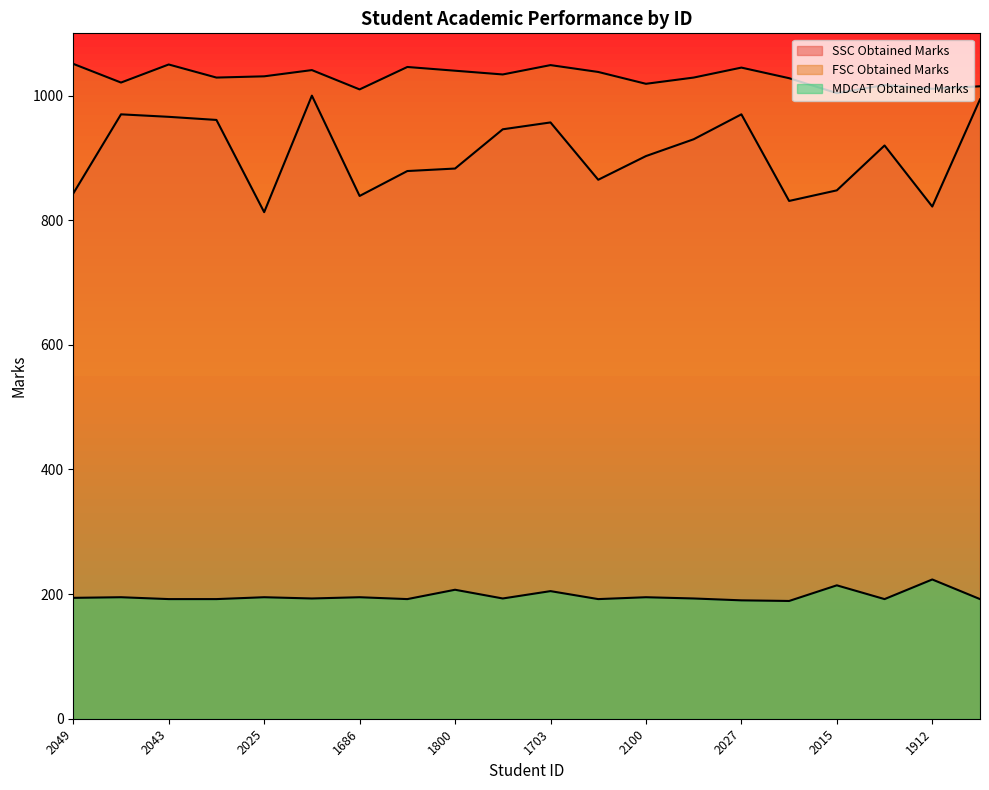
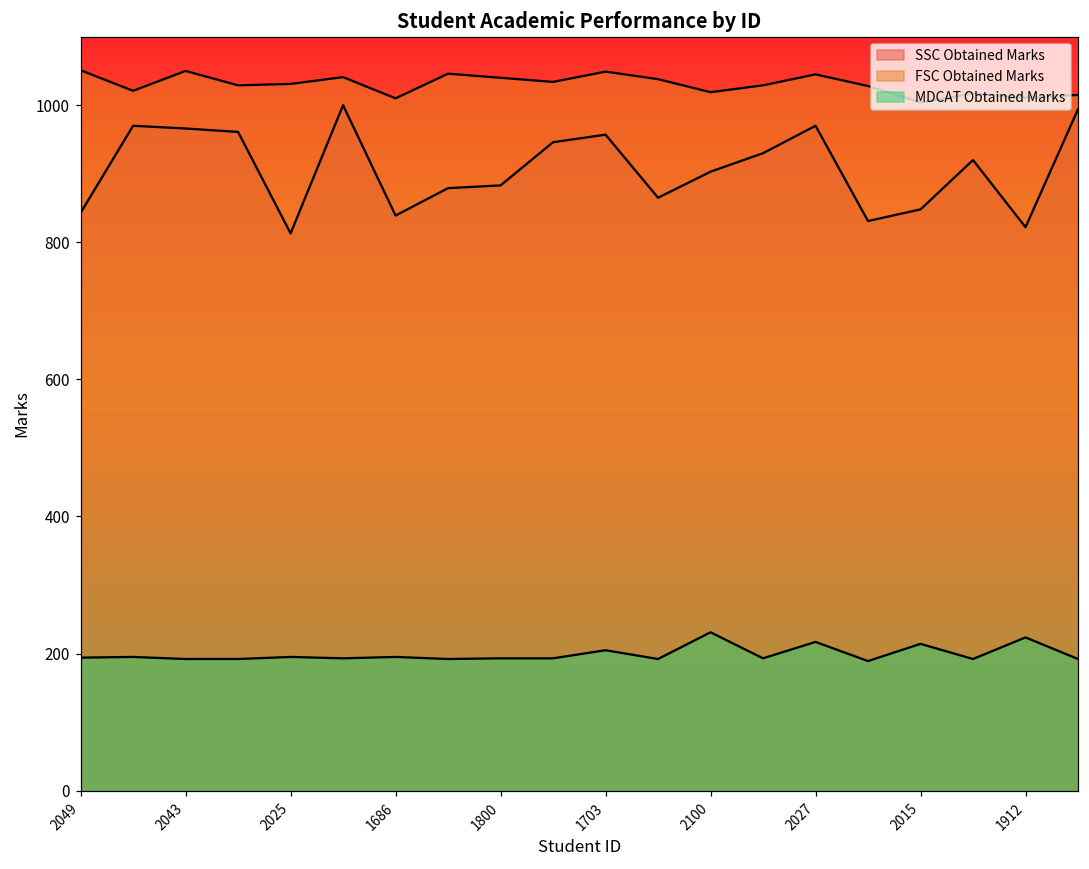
  {
    "MDCAT Obtained Marks": {
      "2049": 190,
      "2043": 190,
      "2025": 200,
      "1686": 200,
-     "1800": 210,
+     "1800": 190,
      "1703": 200,
-     "2100": 200,
-     "2027": 190,
+     "2100": 230,
+     "2027": 220,
      "2015": 210,
      "1912": 220
    }
  }
